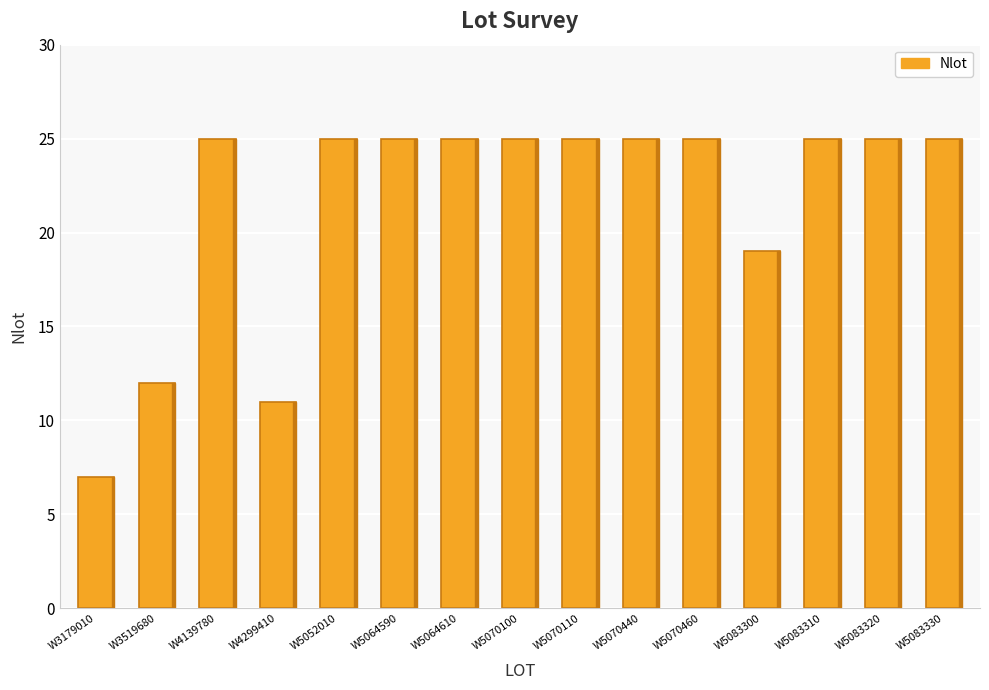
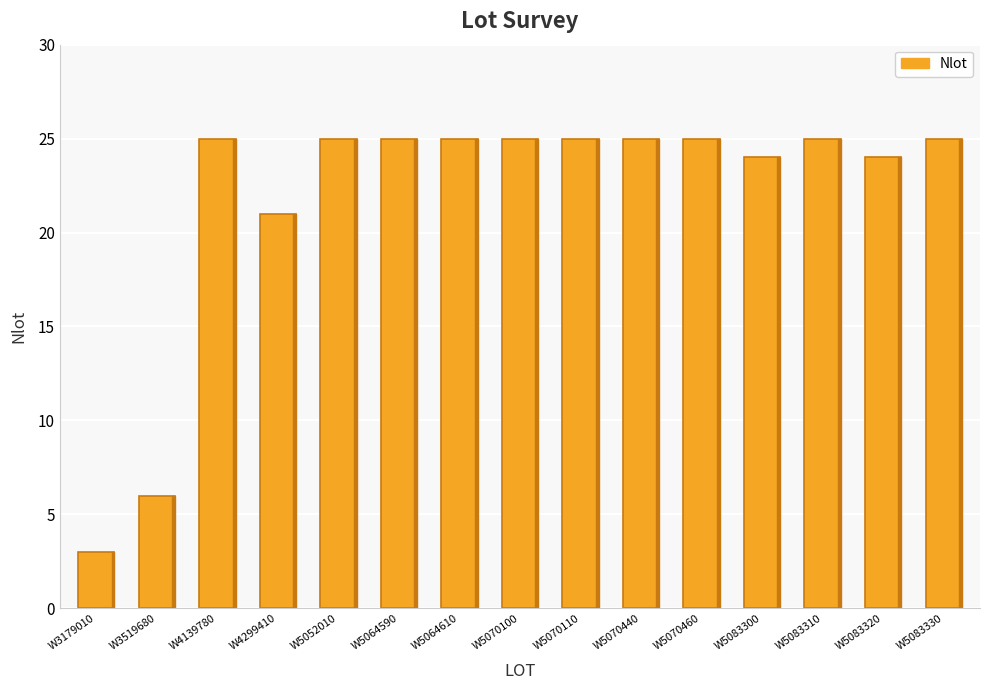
  {
-   "W3179010": 7,
-   "W3519680": 12,
+   "W3179010": 3,
+   "W3519680": 6,
    "W4139780": 25,
-   "W4299410": 11,
+   "W4299410": 21,
    "W5052010": 25,
    "W5064590": 25,
    "W5064610": 25,
    "W5070100": 25,
    "W5070110": 25,
    "W5070440": 25,
    "W5070460": 25,
-   "W5083300": 19,
+   "W5083300": 24,
    "W5083310": 25,
-   "W5083320": 25,
+   "W5083320": 24,
    "W5083330": 25
  }
